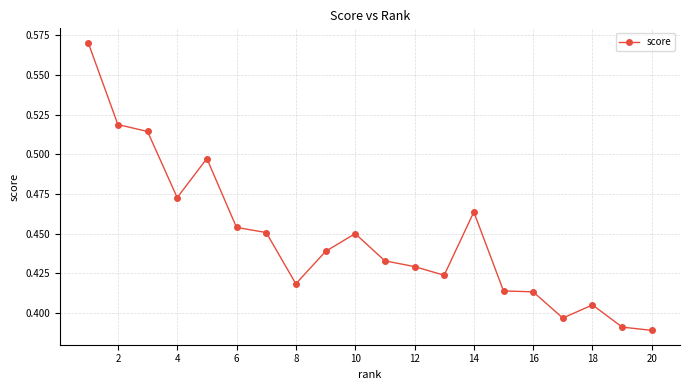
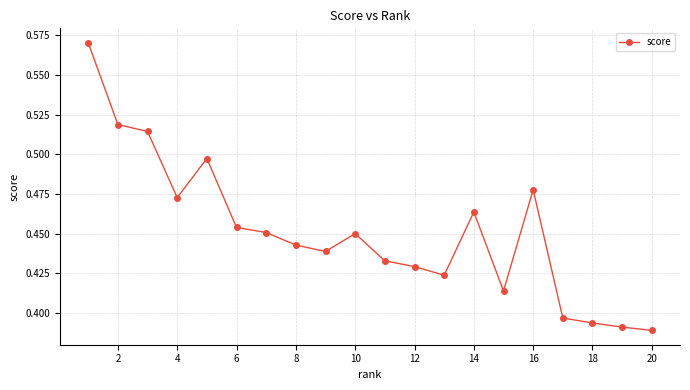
  {
    "2": 0.519,
    "4": 0.473,
    "6": 0.454,
-   "8": 0.418,
+   "8": 0.443,
    "10": 0.450,
    "12": 0.429,
    "14": 0.464,
-   "16": 0.413,
-   "18": 0.405,
+   "16": 0.478,
+   "18": 0.394,
    "20": 0.389
  }
